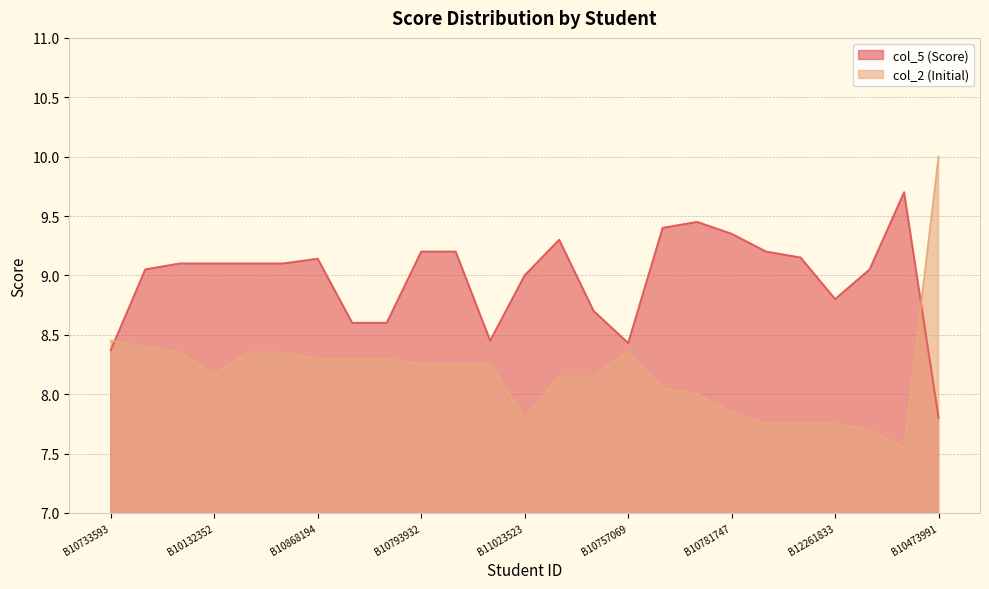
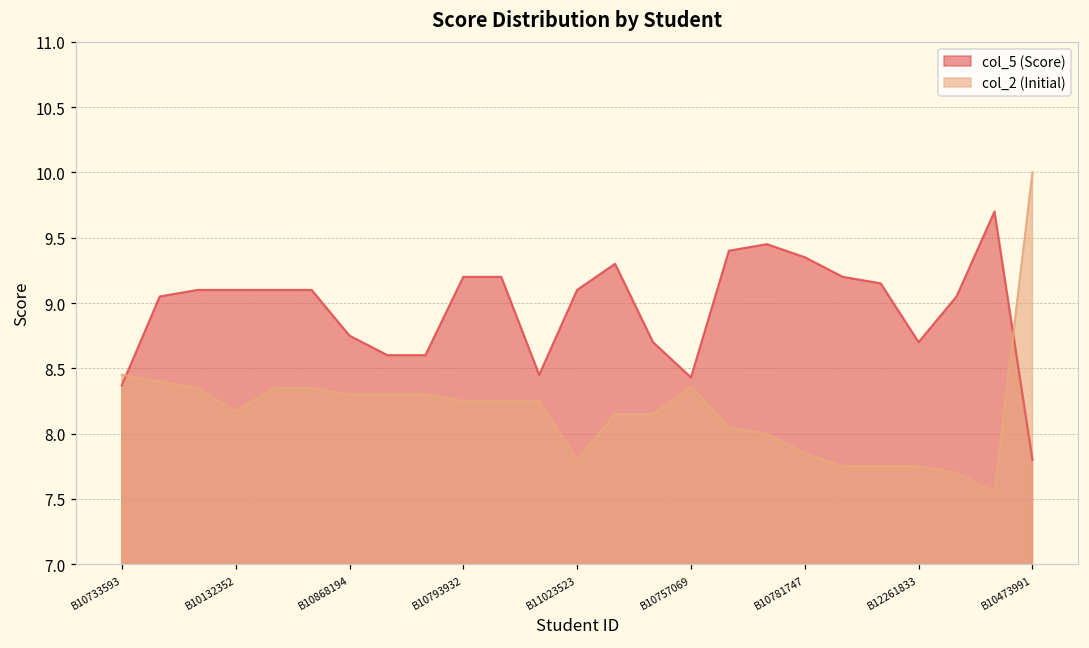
  {
    "col_5 (Score)": {
      "B10733593": 8.37,
      "B10132352": 9.10,
-     "B10868194": 9.14,
+     "B10868194": 8.75,
      "B10793932": 9.20,
-     "B11023523": 9.0,
+     "B11023523": 9.1,
      "B10757069": 8.43,
      "B10781747": 9.35,
-     "B12261833": 8.8,
+     "B12261833": 8.7,
      "B10473991": 7.80
    },
    "col_2 (Initial)": {
      "B10733593": 8.45,
      "B10132352": 8.17,
      "B10868194": 8.30,
      "B10793932": 8.25,
      "B11023523": 7.80,
      "B10757069": 8.36,
      "B10781747": 7.85,
      "B12261833": 7.75,
      "B10473991": 10.00
    }
  }
